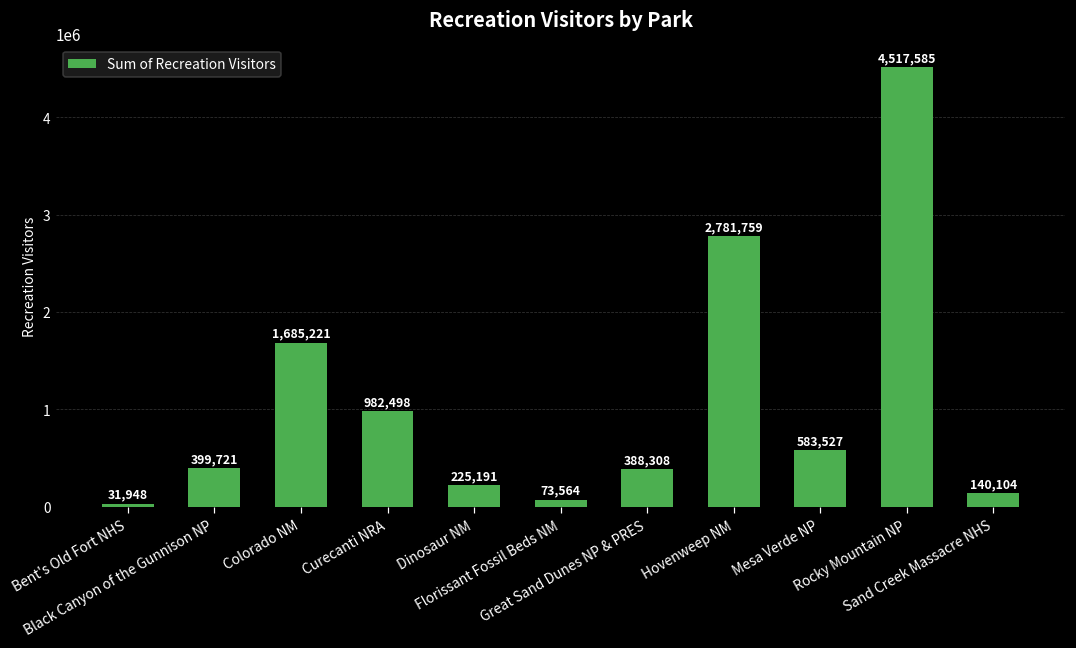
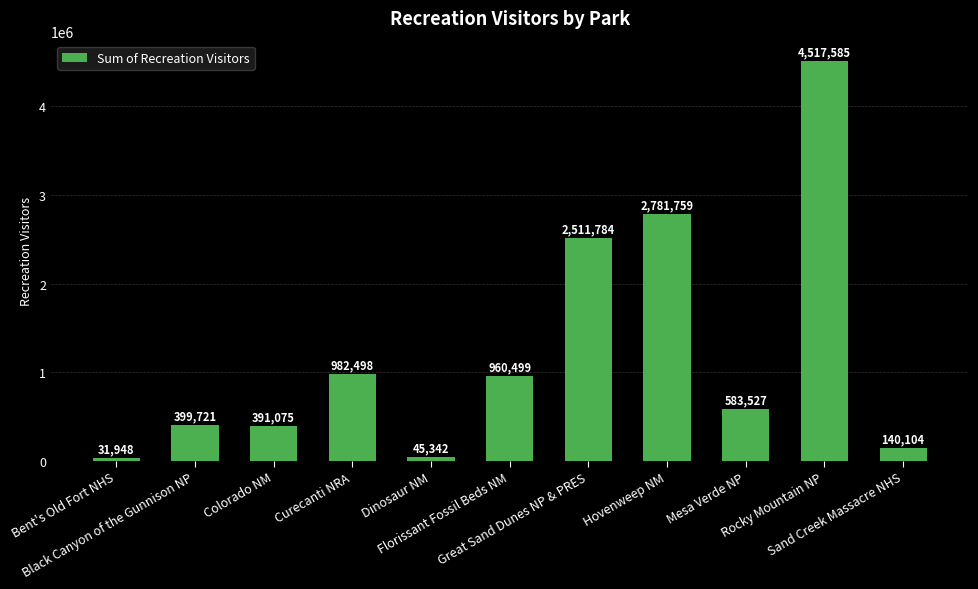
  {
    "Bent's Old Fort NHS": "31,948",
    "Black Canyon of the Gunnison NP": "399,721",
-   "Colorado NM": "1,685,221",
+   "Colorado NM": "391,075",
    "Curecanti NRA": "982,498",
-   "Dinosaur NM": "225,191",
-   "Florissant Fossil Beds NM": "73,564",
-   "Great Sand Dunes NP & PRES": "388,308",
+   "Dinosaur NM": "45,342",
+   "Florissant Fossil Beds NM": "960,499",
+   "Great Sand Dunes NP & PRES": "2,511,784",
    "Hovenweep NM": "2,781,759",
    "Mesa Verde NP": "583,527",
    "Rocky Mountain NP": "4,517,585",
    "Sand Creek Massacre NHS": "140,104"
  }
